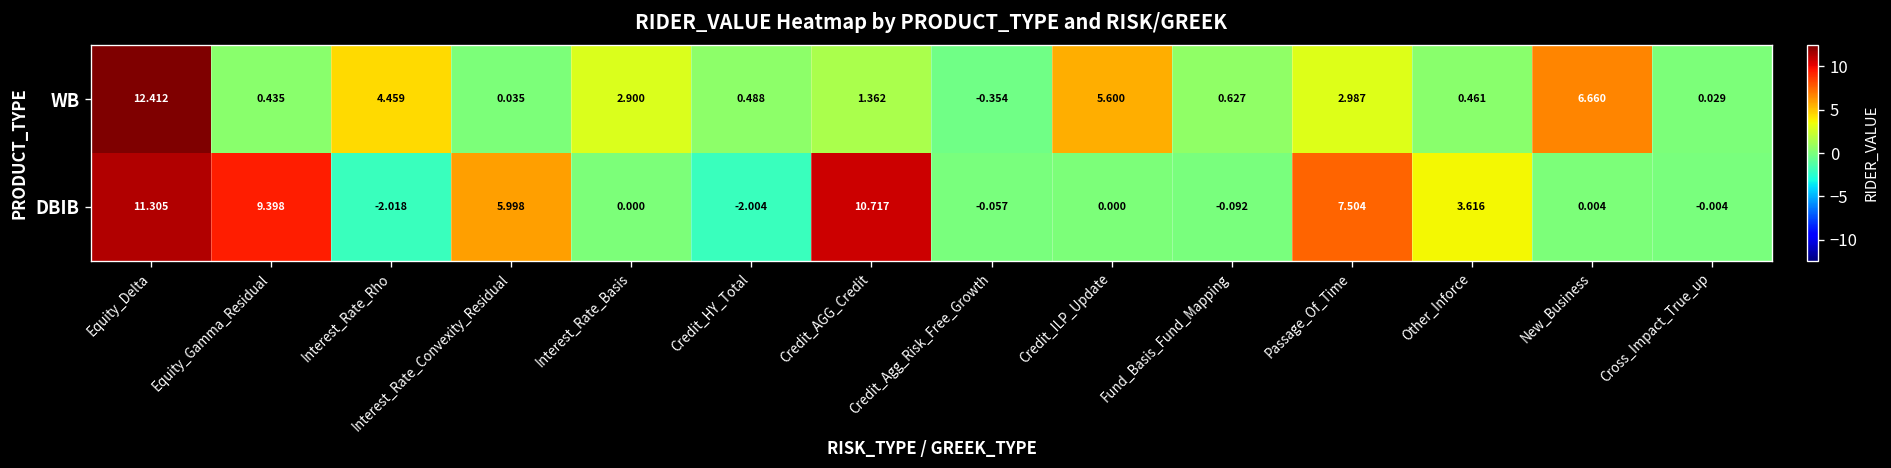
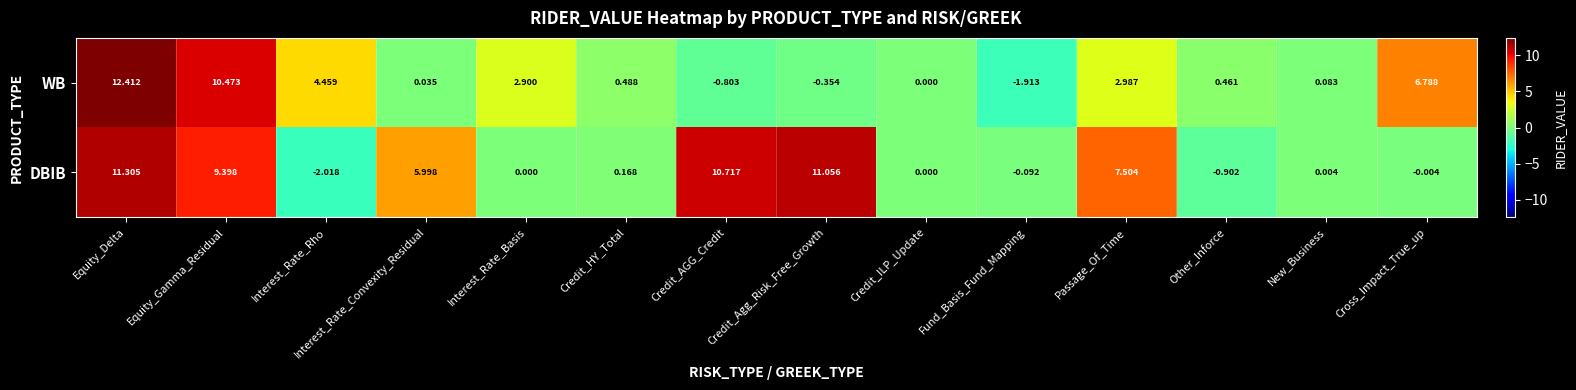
  {
    "WB": {
      "Equity_Delta": 12.412,
-     "Equity_Gamma_Residual": 0.435,
+     "Equity_Gamma_Residual": 10.473,
      "Interest_Rate_Rho": 4.459,
      "Interest_Rate_Convexity_Residual": 0.035,
      "Interest_Rate_Basis": 2.900,
      "Credit_HY_Total": 0.488,
-     "Credit_AGG_Credit": 1.362,
+     "Credit_AGG_Credit": -0.803,
      "Credit_Agg_Risk_Free_Growth": -0.354,
-     "Credit_ILP_Update": 5.600,
-     "Fund_Basis_Fund_Mapping": 0.627,
+     "Credit_ILP_Update": 0.000,
+     "Fund_Basis_Fund_Mapping": -1.913,
      "Passage_Of_Time": 2.987,
      "Other_Inforce": 0.461,
-     "New_Business": 6.660,
-     "Cross_Impact_True_up": 0.029
+     "New_Business": 0.083,
+     "Cross_Impact_True_up": 6.788
    },
    "DBIB": {
      "Equity_Delta": 11.305,
      "Equity_Gamma_Residual": 9.398,
      "Interest_Rate_Rho": -2.018,
      "Interest_Rate_Convexity_Residual": 5.998,
      "Interest_Rate_Basis": 0.000,
-     "Credit_HY_Total": -2.004,
+     "Credit_HY_Total": 0.168,
      "Credit_AGG_Credit": 10.717,
-     "Credit_Agg_Risk_Free_Growth": -0.057,
+     "Credit_Agg_Risk_Free_Growth": 11.056,
      "Credit_ILP_Update": 0.000,
      "Fund_Basis_Fund_Mapping": -0.092,
      "Passage_Of_Time": 7.504,
-     "Other_Inforce": 3.616,
+     "Other_Inforce": -0.902,
      "New_Business": 0.004,
      "Cross_Impact_True_up": -0.004
    }
  }
